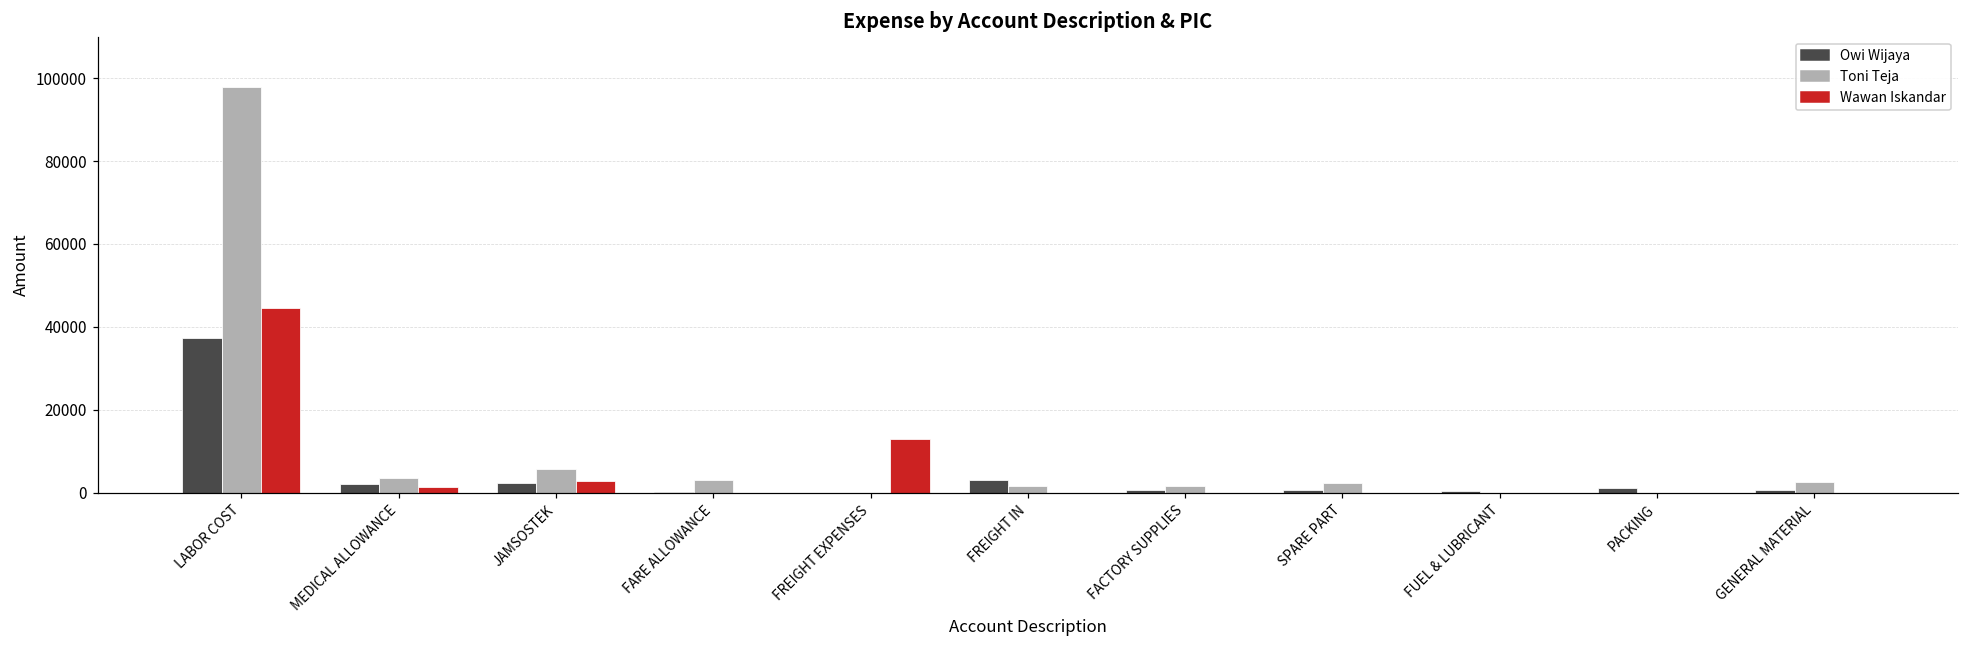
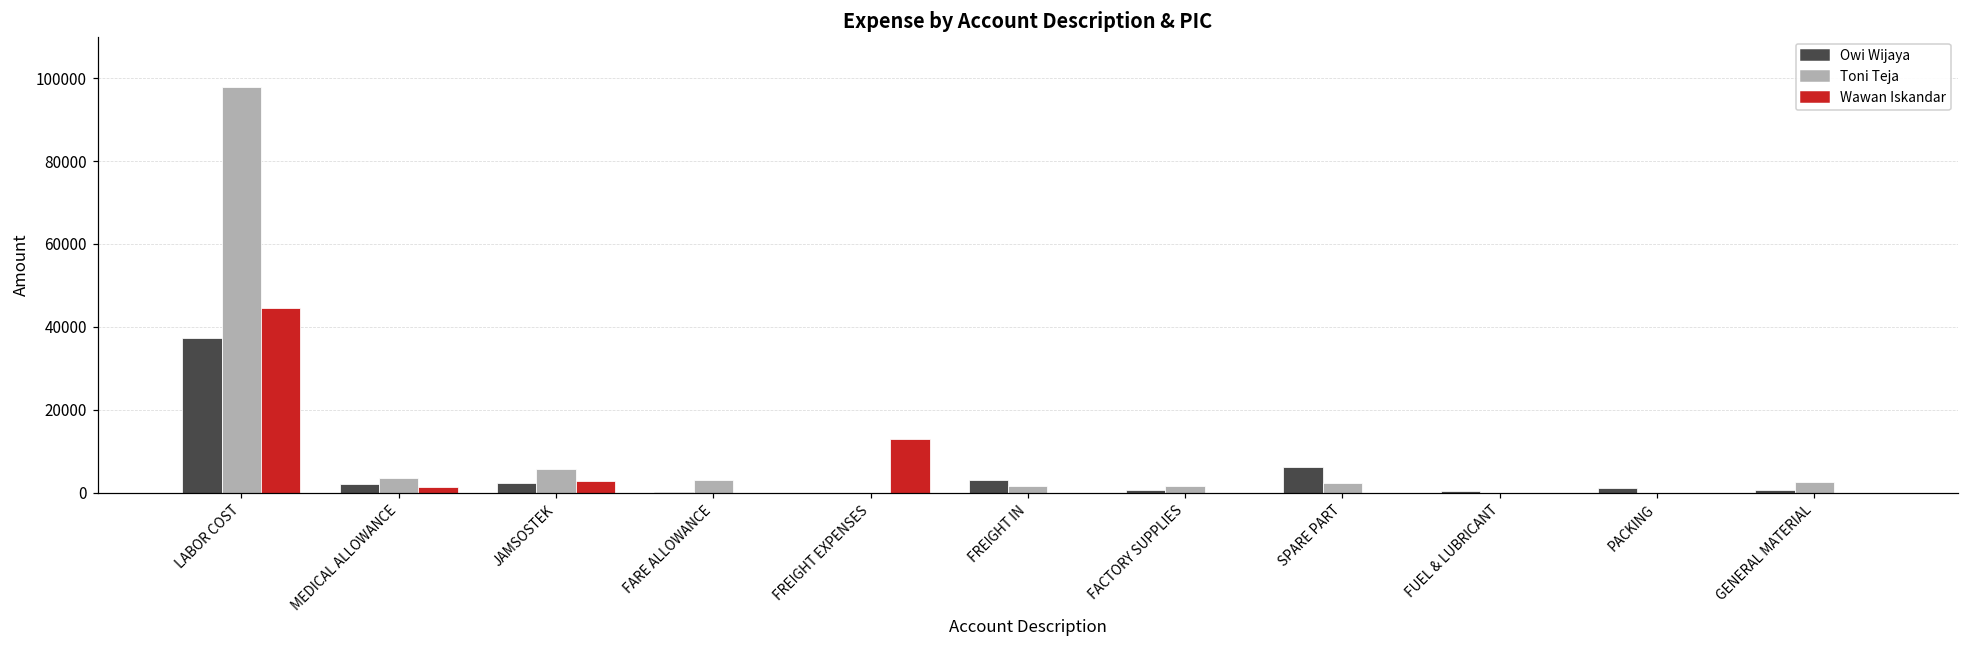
  {
    "Owi Wijaya": {
      "LABOR COST": 37000,
      "MEDICAL ALLOWANCE": 2000,
      "JAMSOSTEK": 2000,
      "FREIGHT EXPENSES": 0,
      "FREIGHT IN": 3000,
-     "SPARE PART": 1000,
+     "SPARE PART": 6000,
      "PACKING": 1000
    },
    "Toni Teja": {
      "LABOR COST": 98000,
      "MEDICAL ALLOWANCE": 4000,
      "JAMSOSTEK": 6000,
      "FARE ALLOWANCE": 3000,
      "FREIGHT EXPENSES": 0,
      "FREIGHT IN": 2000,
      "FACTORY SUPPLIES": 2000,
      "SPARE PART": 2000,
      "FUEL & LUBRICANT": 0,
      "PACKING": 0,
      "GENERAL MATERIAL": 2000
    },
    "Wawan Iskandar": {
      "LABOR COST": 45000,
      "MEDICAL ALLOWANCE": 1000,
      "JAMSOSTEK": 3000,
      "FARE ALLOWANCE": 0,
      "FREIGHT EXPENSES": 13000,
      "FREIGHT IN": 0,
      "FACTORY SUPPLIES": 0,
      "SPARE PART": 0,
      "FUEL & LUBRICANT": 0,
      "PACKING": 0,
      "GENERAL MATERIAL": 0
    }
  }
